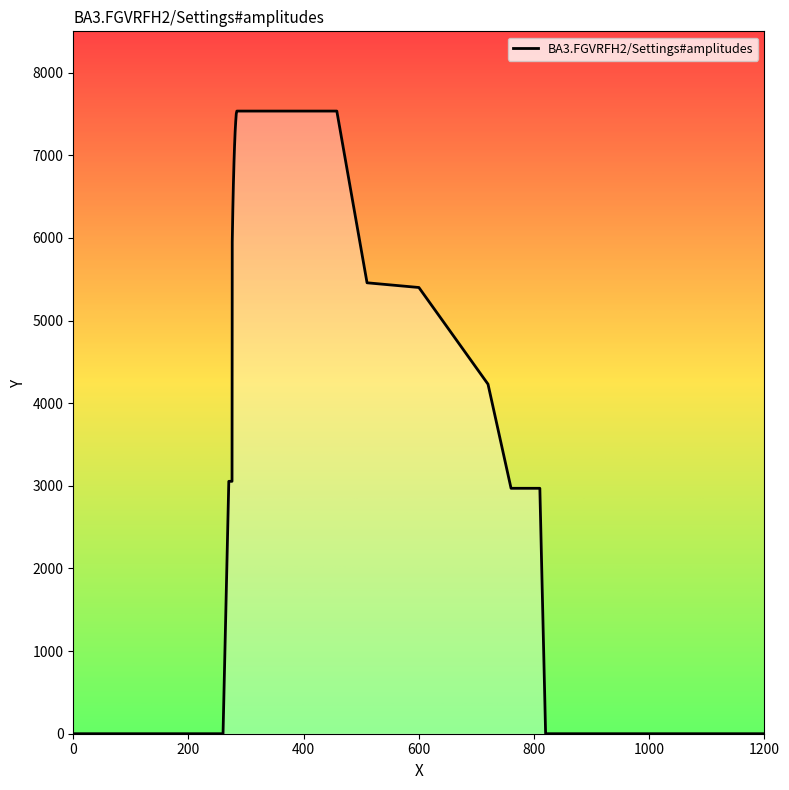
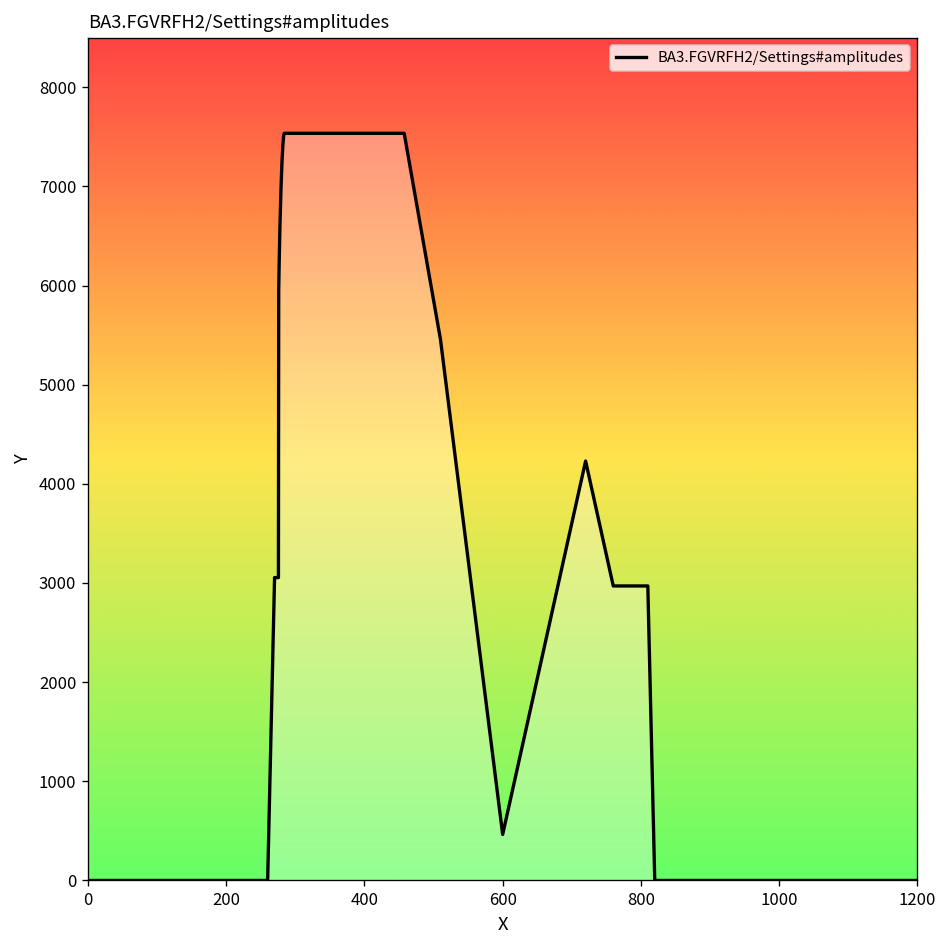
  {
    "0": 0,
-   "600": 5400,
+   "600": 500,
    "1200": 0
  }
